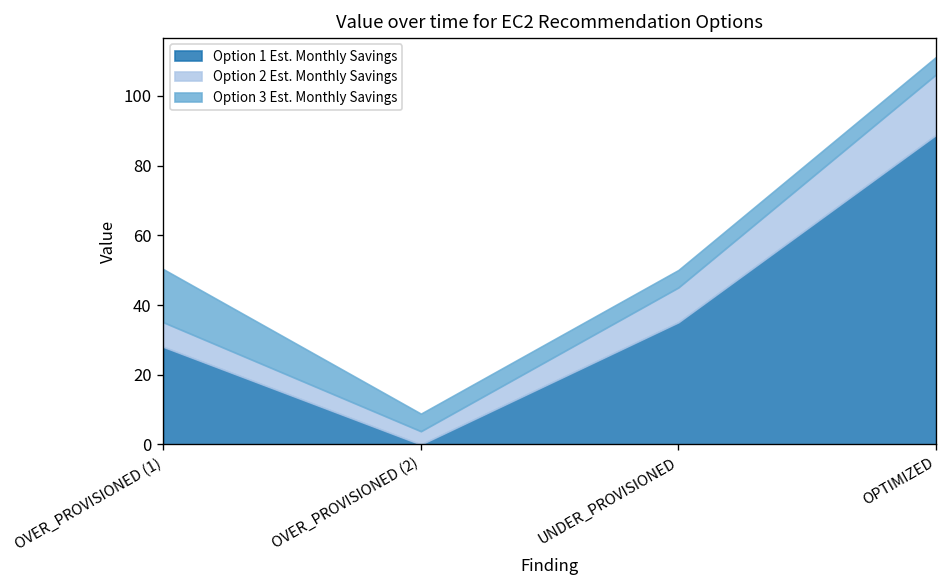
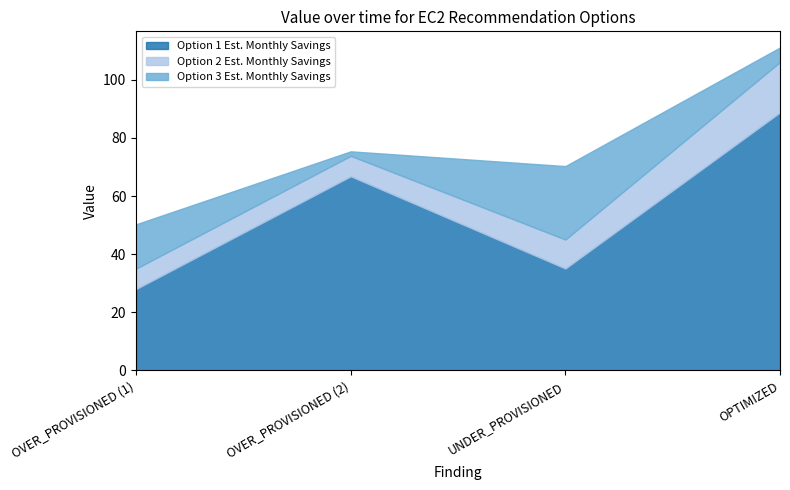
  {
    "Option 1 Est. Monthly Savings": {
      "OVER_PROVISIONED (1)": 28,
-     "OVER_PROVISIONED (2)": 0,
+     "OVER_PROVISIONED (2)": 67,
      "UNDER_PROVISIONED": 35,
      "OPTIMIZED": 89
    },
    "Option 2 Est. Monthly Savings": {
      "OVER_PROVISIONED (1)": 7,
-     "OVER_PROVISIONED (2)": 4,
+     "OVER_PROVISIONED (2)": 7,
      "UNDER_PROVISIONED": 10,
      "OPTIMIZED": 17
    },
    "Option 3 Est. Monthly Savings": {
      "OVER_PROVISIONED (1)": 15,
-     "OVER_PROVISIONED (2)": 5,
-     "UNDER_PROVISIONED": 5,
+     "OVER_PROVISIONED (2)": 2,
+     "UNDER_PROVISIONED": 25,
      "OPTIMIZED": 5
    }
  }
